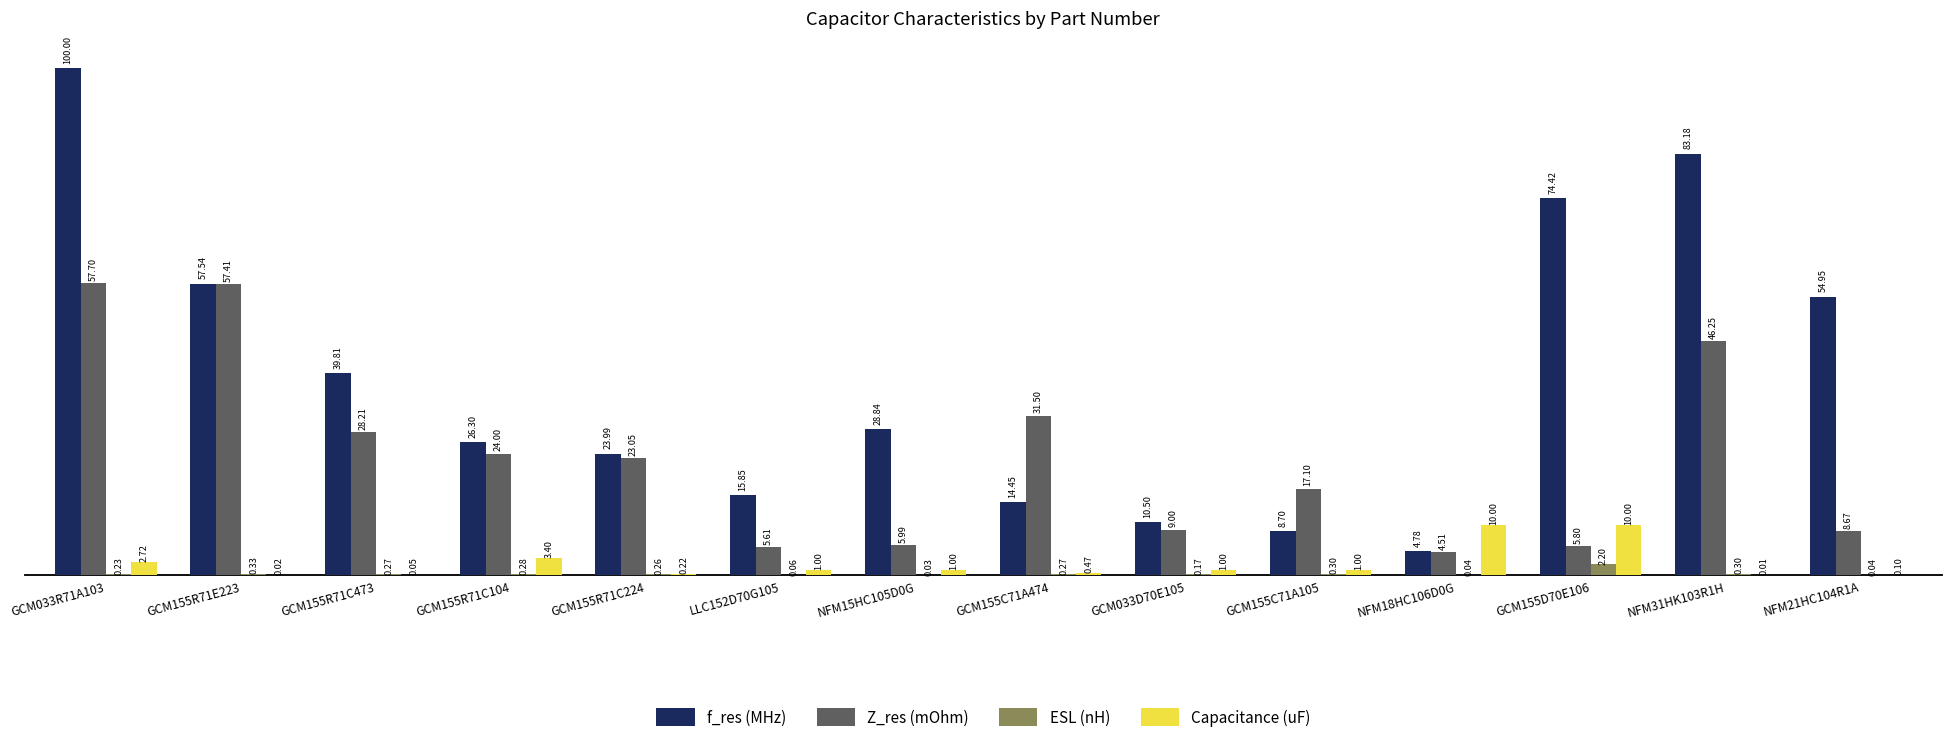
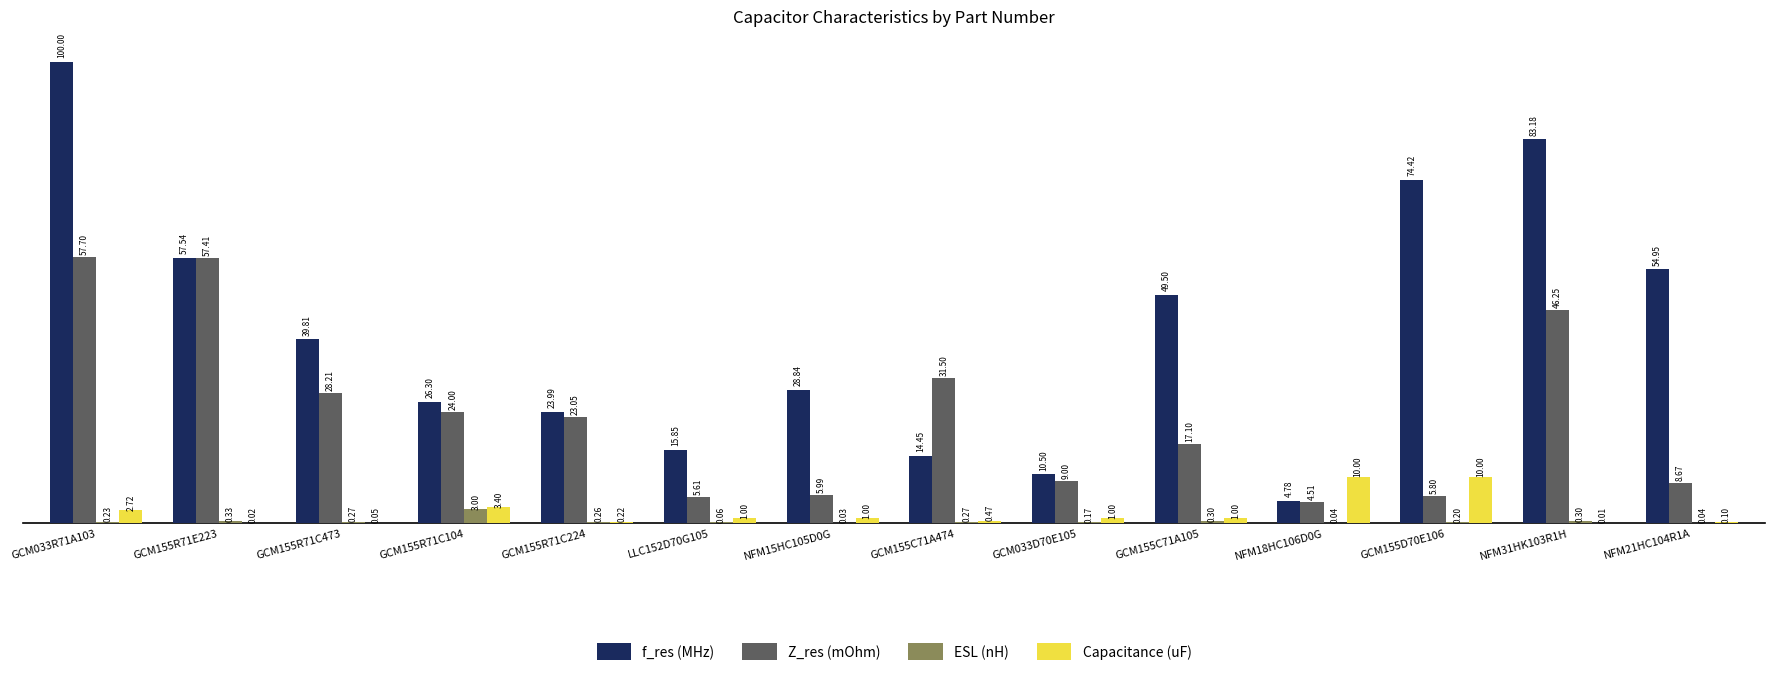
  {
    "f_res (MHz)": {
      "GCM033R71A103": 100.00,
      "GCM155R71E223": 57.54,
      "GCM155R71C473": 39.81,
      "GCM155R71C104": 26.30,
      "GCM155R71C224": 23.99,
      "LLC152D70G105": 15.85,
      "NFM15HC105D0G": 28.84,
      "GCM155C71A474": 14.45,
      "GCM033D70E105": 10.50,
-     "GCM155C71A105": 8.70,
+     "GCM155C71A105": 49.50,
      "NFM18HC106D0G": 4.78,
      "GCM155D70E106": 74.42,
      "NFM31HK103R1H": 83.18,
      "NFM21HC104R1A": 54.95
    },
    "Z_res (mOhm)": {
      "GCM033R71A103": 57.70,
      "GCM155R71E223": 57.41,
      "GCM155R71C473": 28.21,
      "GCM155R71C104": 24.00,
      "GCM155R71C224": 23.05,
      "LLC152D70G105": 5.61,
      "NFM15HC105D0G": 5.99,
      "GCM155C71A474": 31.50,
      "GCM033D70E105": 9.00,
      "GCM155C71A105": 17.10,
      "NFM18HC106D0G": 4.51,
      "GCM155D70E106": 5.80,
      "NFM31HK103R1H": 46.25,
      "NFM21HC104R1A": 8.67
    },
    "ESL (nH)": {
      "GCM033R71A103": 0.23,
      "GCM155R71E223": 0.33,
      "GCM155R71C473": 0.27,
-     "GCM155R71C104": 0.28,
+     "GCM155R71C104": 3.00,
      "GCM155R71C224": 0.26,
      "LLC152D70G105": 0.06,
      "NFM15HC105D0G": 0.03,
      "GCM155C71A474": 0.27,
      "GCM033D70E105": 0.17,
      "GCM155C71A105": 0.30,
      "NFM18HC106D0G": 0.04,
-     "GCM155D70E106": 2.20,
+     "GCM155D70E106": 0.20,
      "NFM31HK103R1H": 0.30,
      "NFM21HC104R1A": 0.04
    },
    "Capacitance (uF)": {
      "GCM033R71A103": 2.72,
      "GCM155R71E223": 0.02,
      "GCM155R71C473": 0.05,
      "GCM155R71C104": 3.40,
      "GCM155R71C224": 0.22,
      "LLC152D70G105": 1.00,
      "NFM15HC105D0G": 1.00,
      "GCM155C71A474": 0.47,
      "GCM033D70E105": 1.00,
      "GCM155C71A105": 1.00,
      "NFM18HC106D0G": 10.00,
      "GCM155D70E106": 10.00,
      "NFM31HK103R1H": 0.01,
      "NFM21HC104R1A": 0.10
    }
  }
